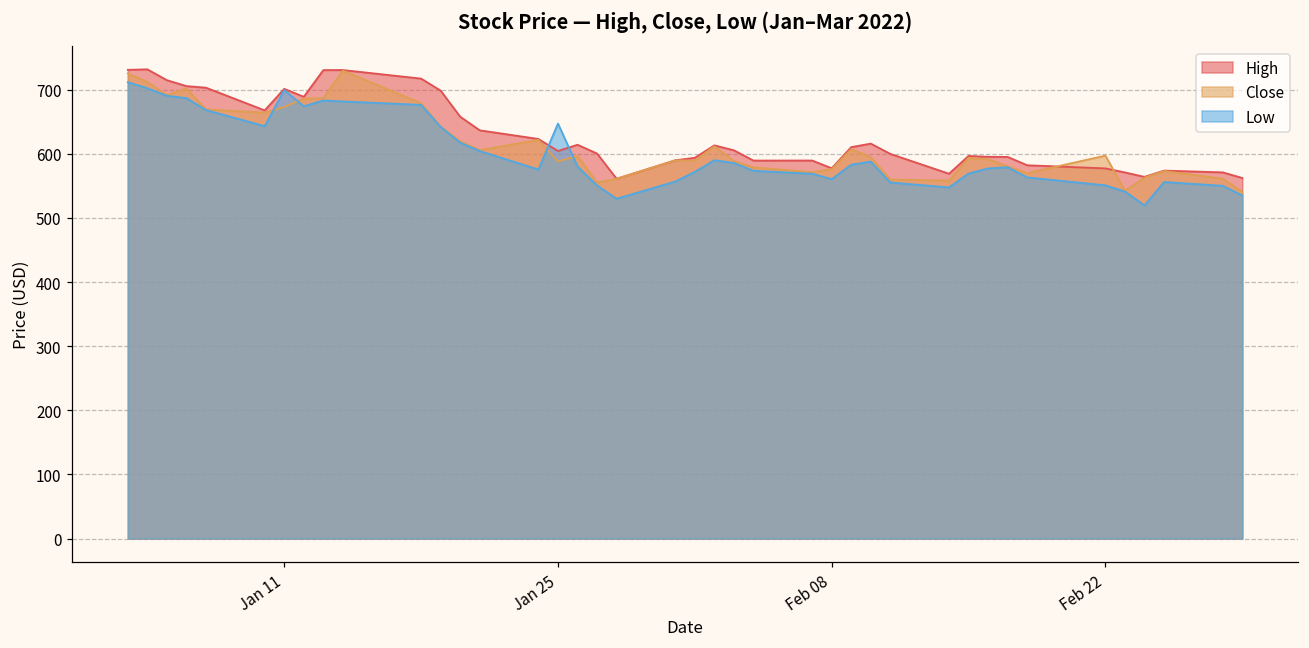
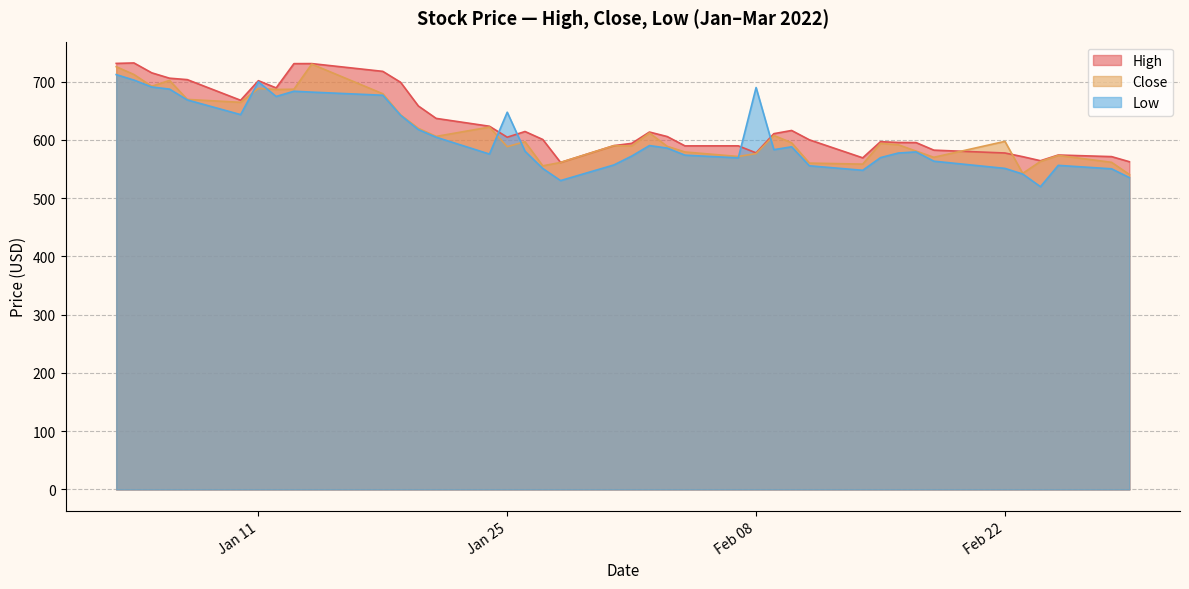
  {
    "High": {
      "Jan 25": 600,
      "Feb 22": 580
    },
    "Close": {
-     "Jan 11": 670,
+     "Jan 11": 690,
      "Jan 25": 590,
      "Feb 22": 600
    },
    "Low": {
      "Jan 25": 650,
-     "Feb 08": 560,
+     "Feb 08": 690,
      "Feb 22": 550
    }
  }
